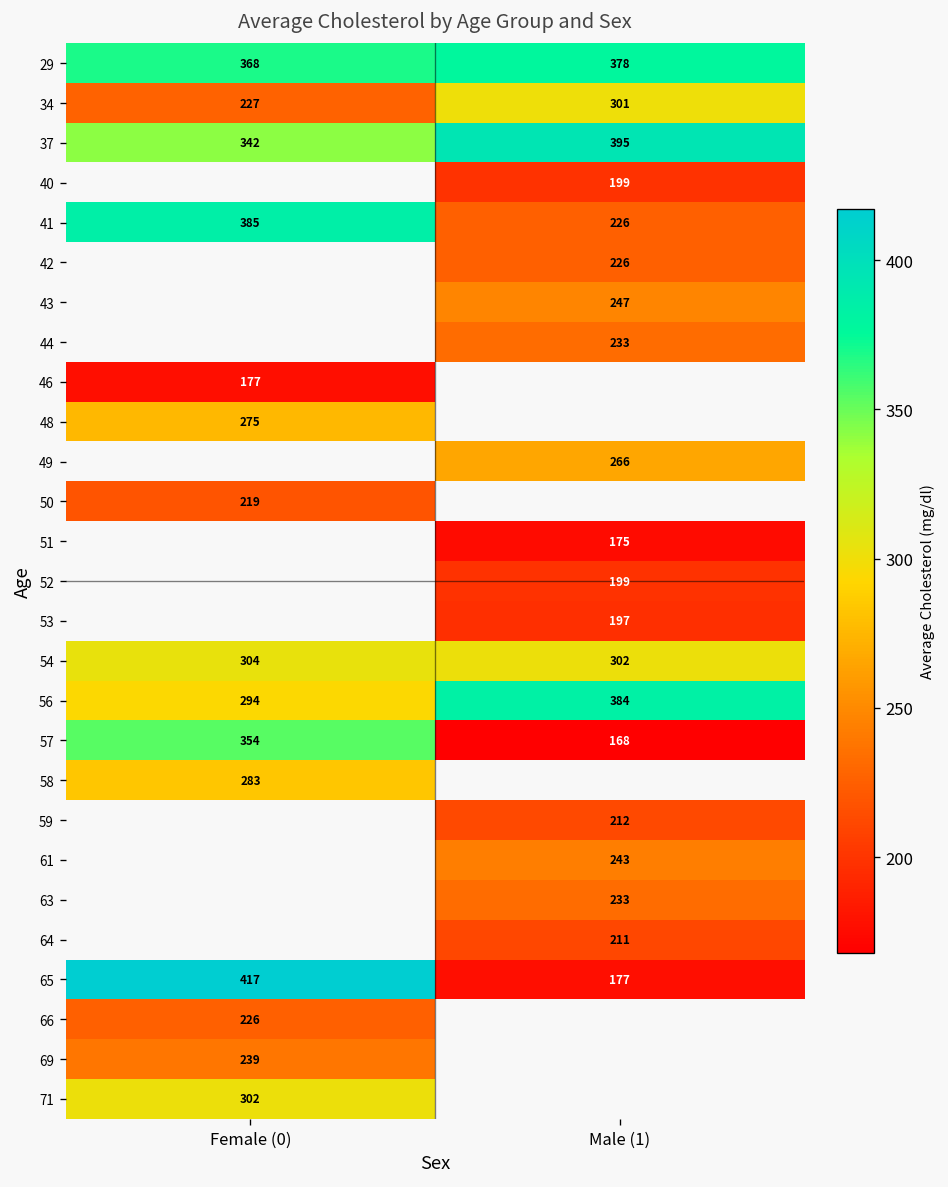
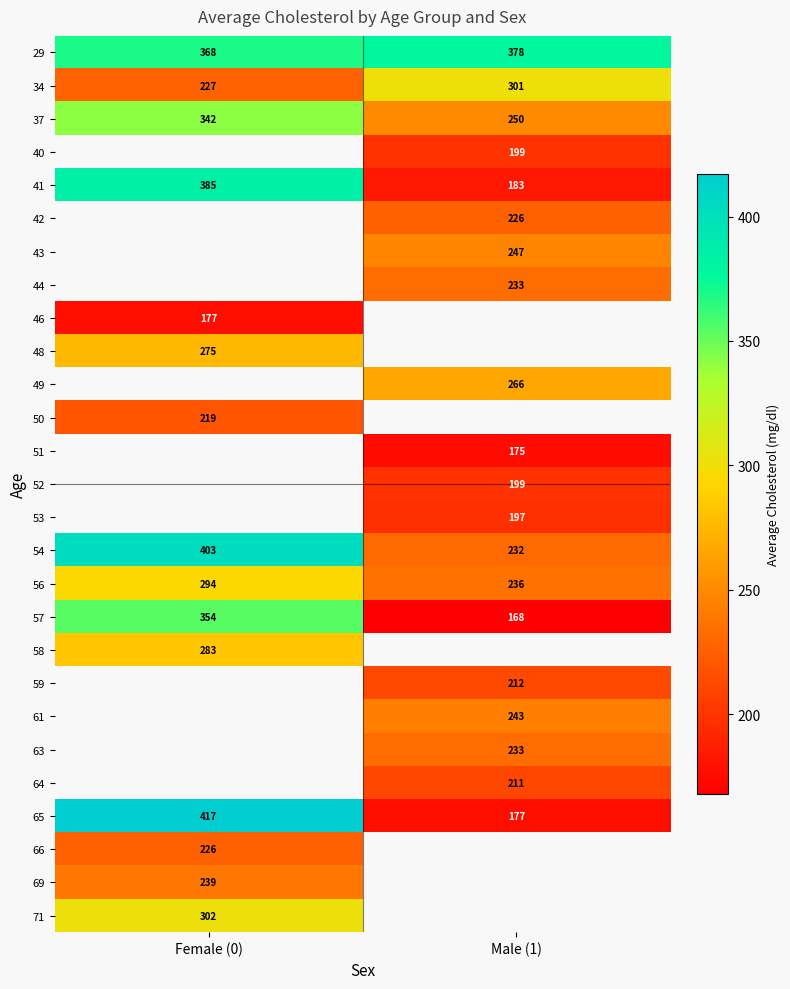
  {
    "29": {
      "Female (0)": 368,
      "Male (1)": 378
    },
    "34": {
      "Female (0)": 227,
      "Male (1)": 301
    },
    "37": {
      "Female (0)": 342,
-     "Male (1)": 395
+     "Male (1)": 250
    },
    "40": {
      "Male (1)": 199
    },
    "41": {
      "Female (0)": 385,
-     "Male (1)": 226
+     "Male (1)": 183
    },
    "42": {
      "Male (1)": 226
    },
    "43": {
      "Male (1)": 247
    },
    "44": {
      "Male (1)": 233
    },
    "46": {
      "Female (0)": 177
    },
    "48": {
      "Female (0)": 275
    },
    "49": {
      "Male (1)": 266
    },
    "50": {
      "Female (0)": 219
    },
    "51": {
      "Male (1)": 175
    },
    "52": {
      "Male (1)": 199
    },
    "53": {
      "Male (1)": 197
    },
    "54": {
-     "Female (0)": 304,
-     "Male (1)": 302
+     "Female (0)": 403,
+     "Male (1)": 232
    },
    "56": {
      "Female (0)": 294,
-     "Male (1)": 384
+     "Male (1)": 236
    },
    "57": {
      "Female (0)": 354,
      "Male (1)": 168
    },
    "58": {
      "Female (0)": 283
    },
    "59": {
      "Male (1)": 212
    },
    "61": {
      "Male (1)": 243
    },
    "63": {
      "Male (1)": 233
    },
    "64": {
      "Male (1)": 211
    },
    "65": {
      "Female (0)": 417,
      "Male (1)": 177
    },
    "66": {
      "Female (0)": 226
    },
    "69": {
      "Female (0)": 239
    },
    "71": {
      "Female (0)": 302
    }
  }
